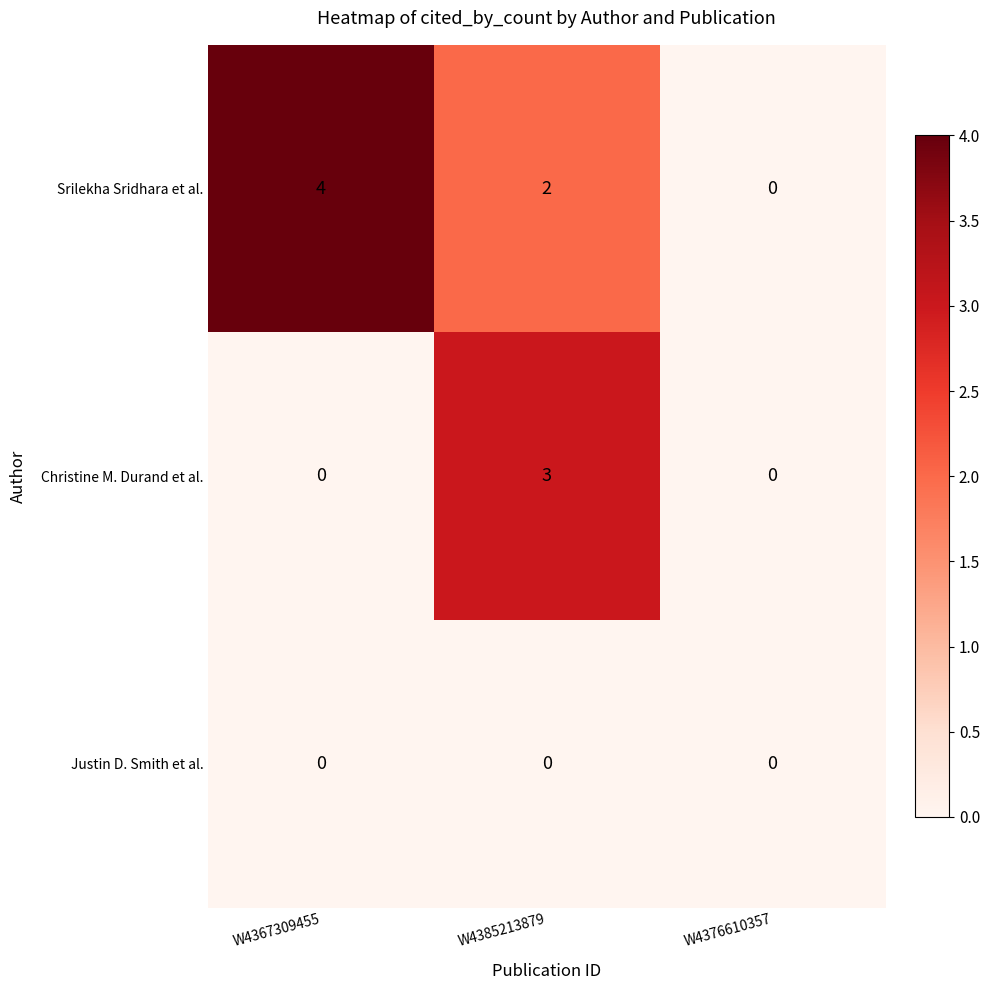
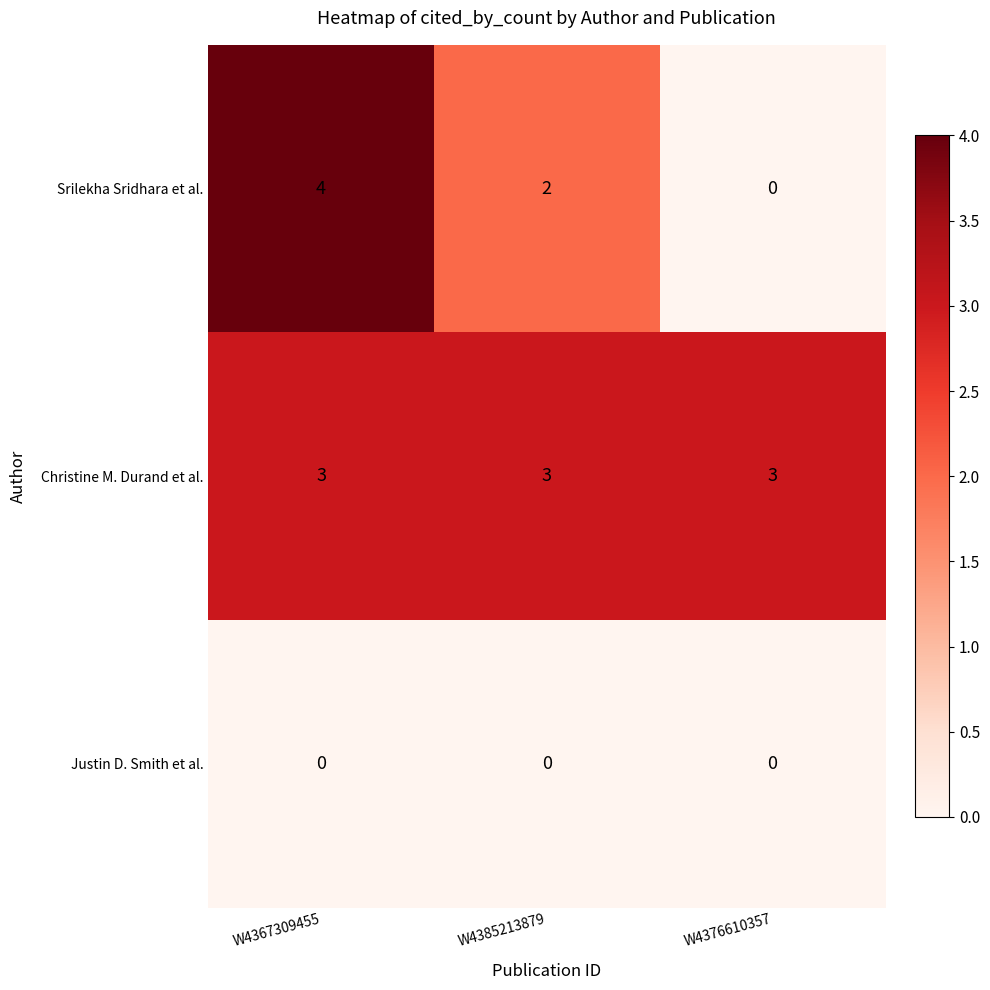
  {
    "Srilekha Sridhara et al.": {
      "W4367309455": 4,
      "W4385213879": 2,
      "W4376610357": 0
    },
    "Christine M. Durand et al.": {
-     "W4367309455": 0,
+     "W4367309455": 3,
      "W4385213879": 3,
-     "W4376610357": 0
+     "W4376610357": 3
    },
    "Justin D. Smith et al.": {
      "W4367309455": 0,
      "W4385213879": 0,
      "W4376610357": 0
    }
  }
